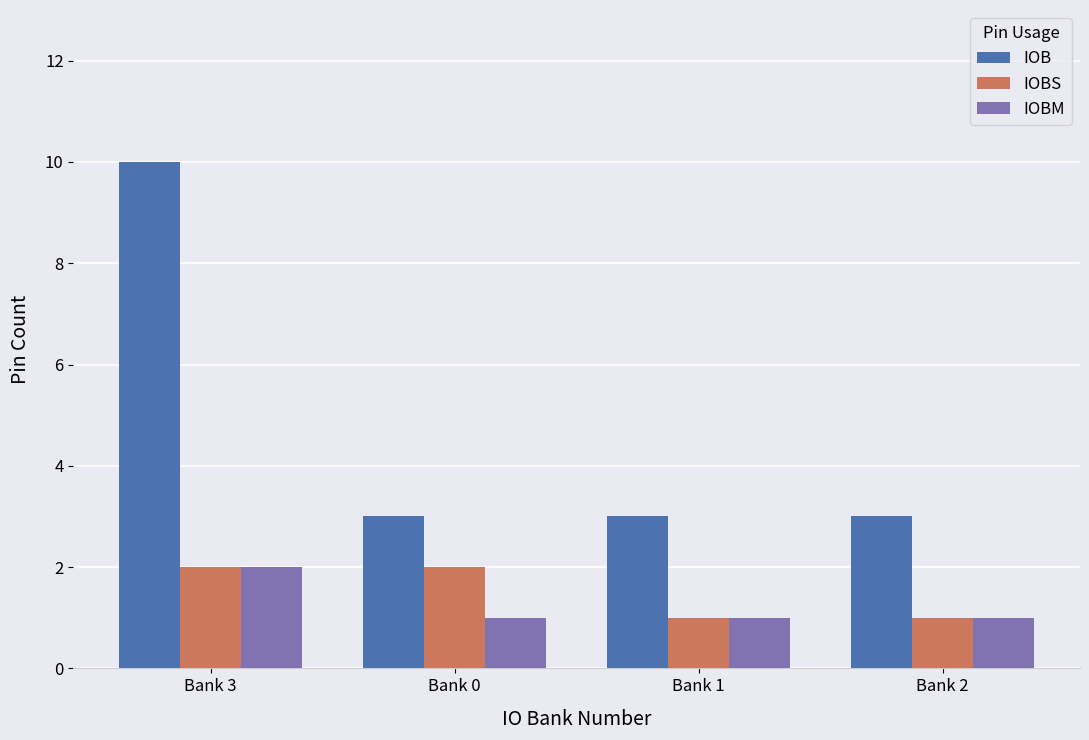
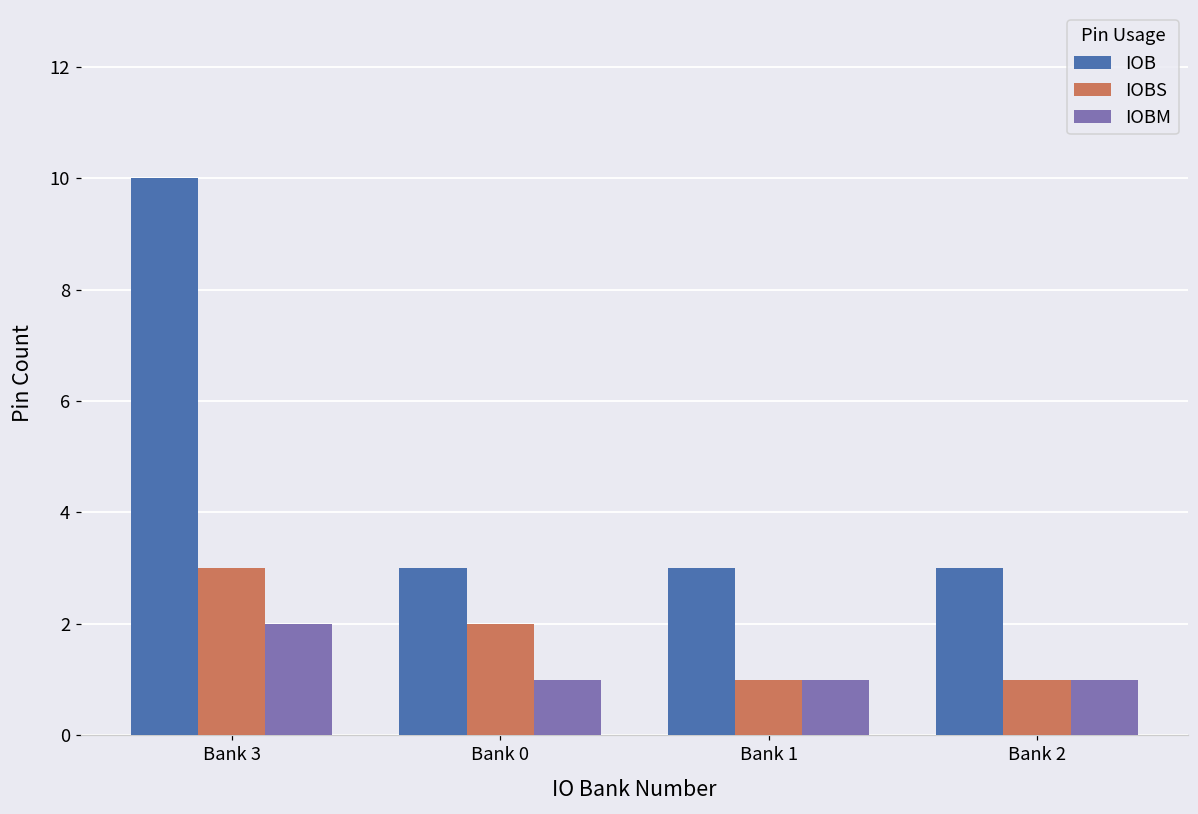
  {
    "IOBS": {
-     "Bank 3": 2,
+     "Bank 3": 3,
      "Bank 0": 2,
      "Bank 1": 1,
      "Bank 2": 1
    }
  }
